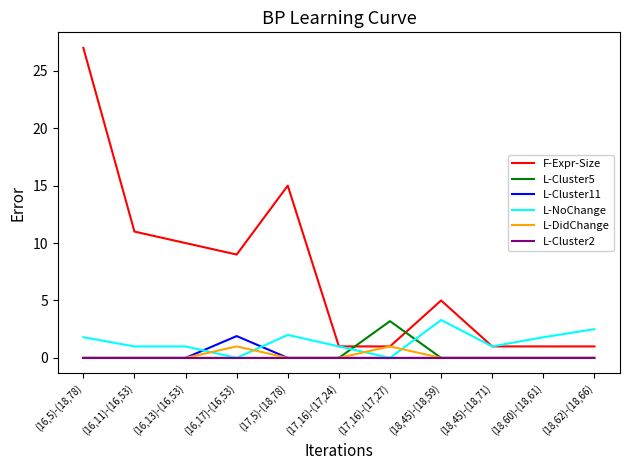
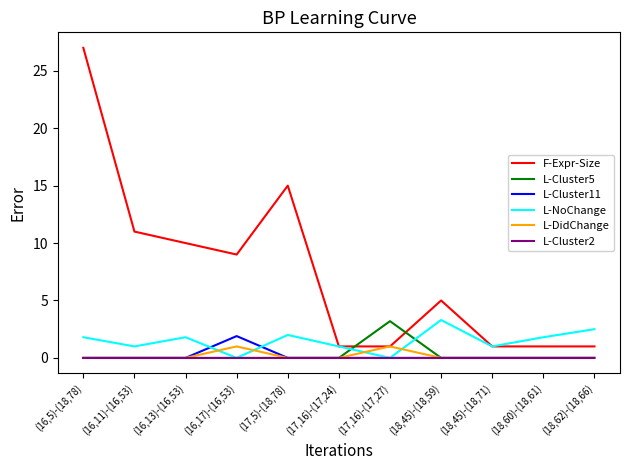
  {
    "F-Expr-Size": {
      "(16,5)-(18,78)": 27.0,
      "(16,11)-(16,53)": 11.0,
      "(16,13)-(16,53)": 10.0,
      "(16,17)-(16,53)": 9.0,
      "(17,5)-(18,78)": 15.0,
      "(18,45)-(18,59)": 5.0,
      "(18,60)-(18,61)": 1.0,
      "(18,62)-(18,66)": 1.0
    },
    "L-Cluster5": {
      "(17,16)-(17,27)": 3.2
    },
    "L-Cluster11": {
      "(16,17)-(16,53)": 1.9
    },
    "L-NoChange": {
      "(16,5)-(18,78)": 1.8,
      "(16,11)-(16,53)": 1.0,
-     "(16,13)-(16,53)": 1.0,
+     "(16,13)-(16,53)": 1.8,
      "(17,5)-(18,78)": 2.0,
      "(18,45)-(18,59)": 3.3,
      "(18,60)-(18,61)": 1.8,
      "(18,62)-(18,66)": 2.5
    },
    "L-DidChange": {
      "(16,17)-(16,53)": 1.0
    }
  }
